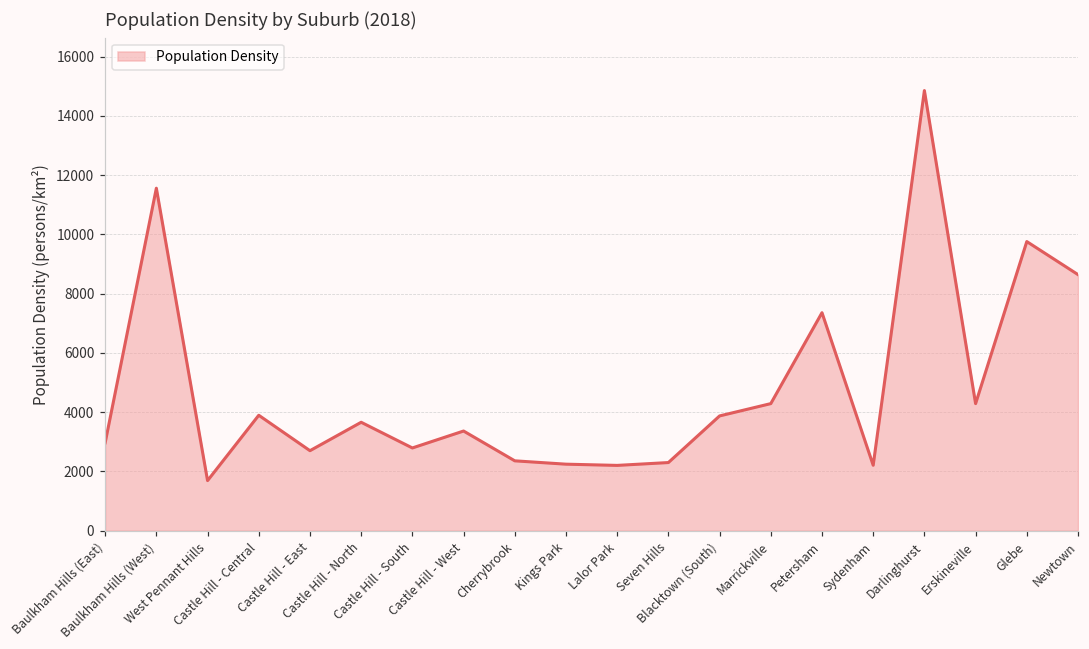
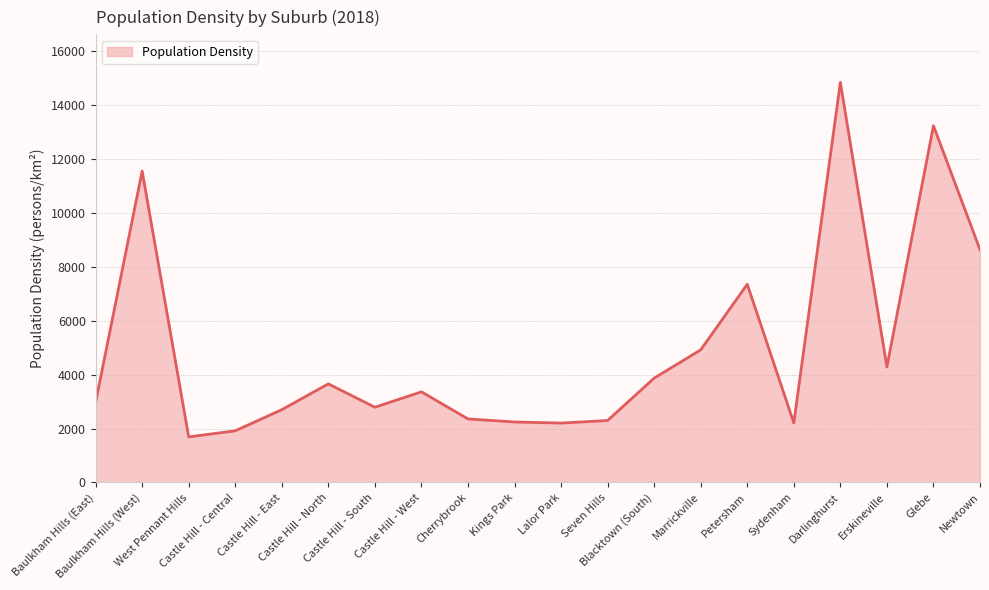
  {
    "Baulkham Hills (East)": 3000,
    "Baulkham Hills (West)": 11600,
    "West Pennant Hills": 1700,
-   "Castle Hill - Central": 3900,
+   "Castle Hill - Central": 1900,
    "Castle Hill - East": 2700,
    "Castle Hill - North": 3700,
    "Castle Hill - South": 2800,
    "Castle Hill - West": 3400,
    "Cherrybrook": 2400,
    "Kings Park": 2200,
    "Lalor Park": 2200,
    "Seven Hills": 2300,
    "Blacktown (South)": 3900,
-   "Marrickville": 4300,
+   "Marrickville": 4900,
    "Petersham": 7400,
    "Sydenham": 2200,
    "Darlinghurst": 14900,
    "Erskineville": 4300,
-   "Glebe": 9800,
+   "Glebe": 13200,
    "Newtown": 8600
  }
